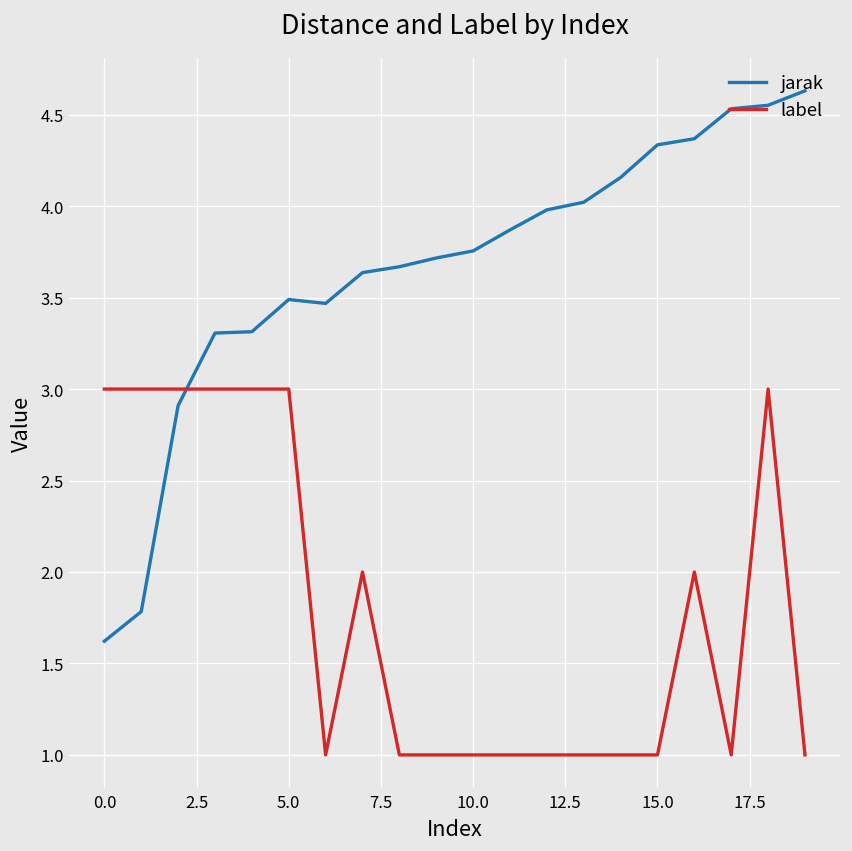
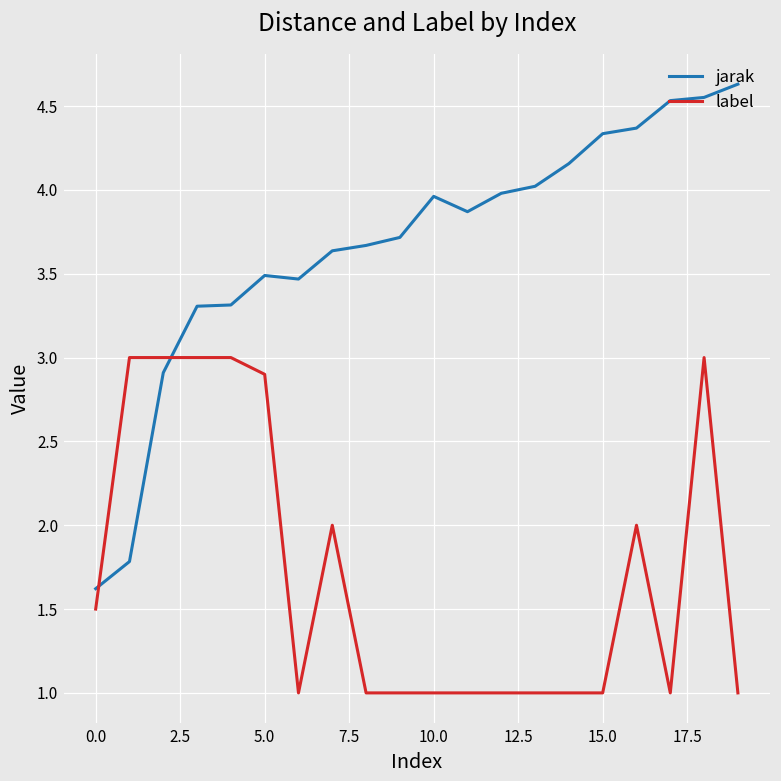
  {
    "jarak": {
      "0.0": 1.62,
      "5.0": 3.49,
-     "10.0": 3.76,
+     "10.0": 3.96,
      "15.0": 4.34
    },
    "label": {
-     "0.0": 3.0,
-     "5.0": 3.0,
+     "0.0": 1.5,
+     "5.0": 2.9,
      "10.0": 1.0,
      "15.0": 1.0
    }
  }
